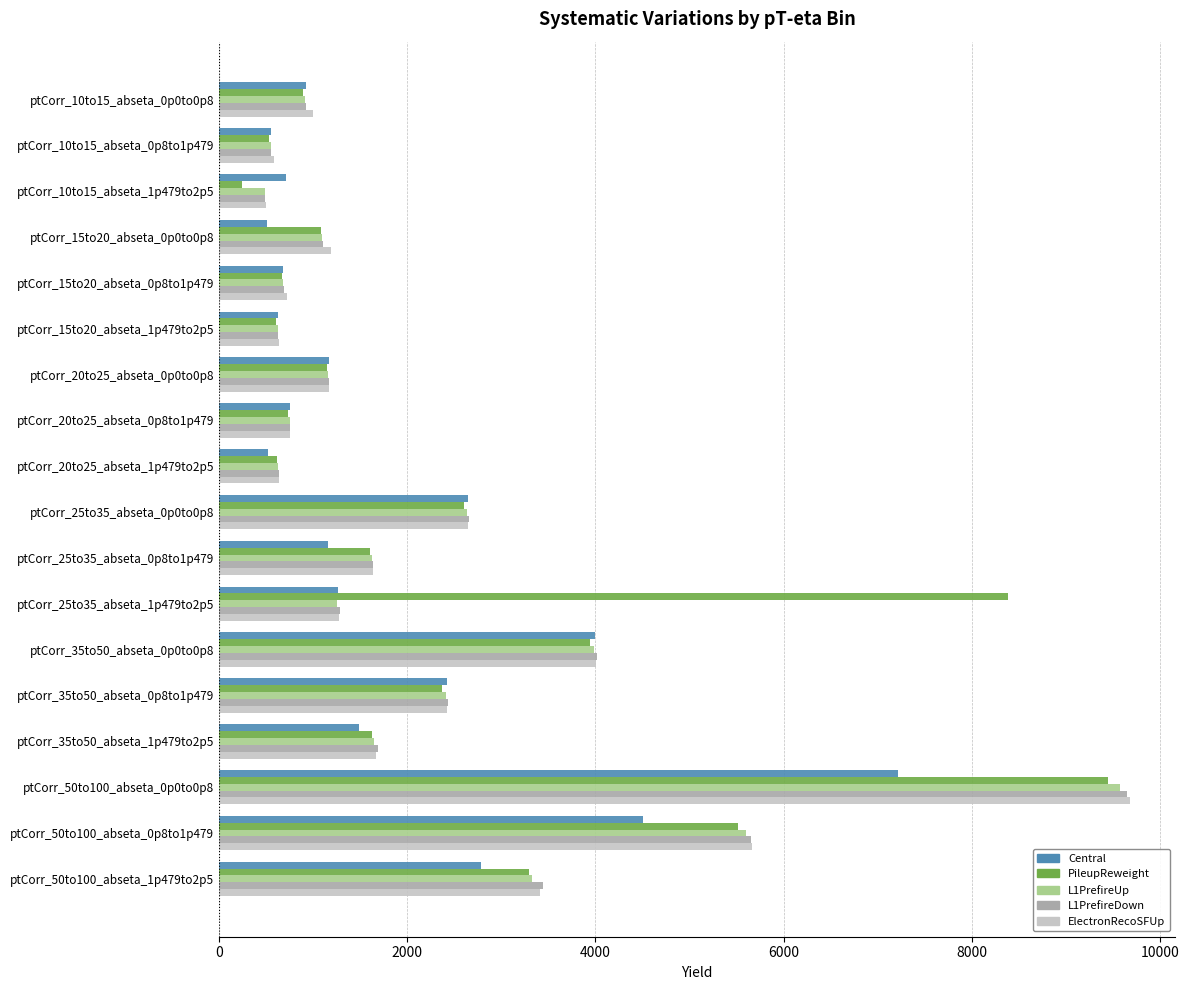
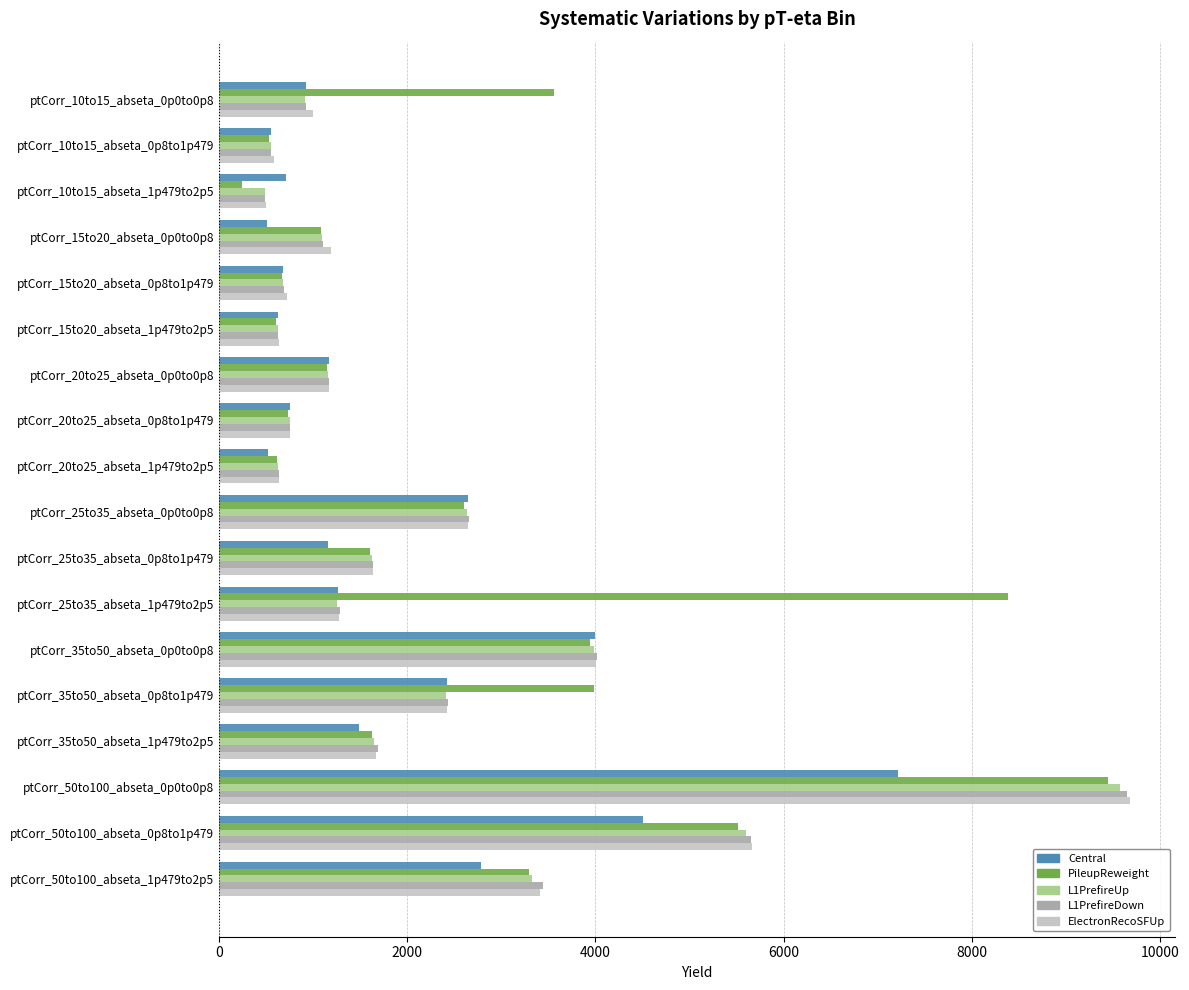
  {
    "Central": {
      "ptCorr_10to15_abseta_0p0to0p8": 900,
      "ptCorr_10to15_abseta_0p8to1p479": 600,
      "ptCorr_10to15_abseta_1p479to2p5": 700,
      "ptCorr_15to20_abseta_0p0to0p8": 500,
      "ptCorr_15to20_abseta_0p8to1p479": 700,
      "ptCorr_15to20_abseta_1p479to2p5": 600,
      "ptCorr_20to25_abseta_0p0to0p8": 1200,
      "ptCorr_20to25_abseta_0p8to1p479": 800,
      "ptCorr_20to25_abseta_1p479to2p5": 500,
      "ptCorr_25to35_abseta_0p0to0p8": 2600,
      "ptCorr_25to35_abseta_0p8to1p479": 1200,
      "ptCorr_25to35_abseta_1p479to2p5": 1300,
      "ptCorr_35to50_abseta_0p0to0p8": 4000,
      "ptCorr_35to50_abseta_0p8to1p479": 2400,
      "ptCorr_35to50_abseta_1p479to2p5": 1500,
      "ptCorr_50to100_abseta_0p0to0p8": 7200,
      "ptCorr_50to100_abseta_0p8to1p479": 4500,
      "ptCorr_50to100_abseta_1p479to2p5": 2800
    },
    "PileupReweight": {
-     "ptCorr_10to15_abseta_0p0to0p8": 900,
+     "ptCorr_10to15_abseta_0p0to0p8": 3600,
      "ptCorr_10to15_abseta_0p8to1p479": 500,
      "ptCorr_10to15_abseta_1p479to2p5": 200,
      "ptCorr_15to20_abseta_0p0to0p8": 1100,
      "ptCorr_15to20_abseta_0p8to1p479": 700,
      "ptCorr_15to20_abseta_1p479to2p5": 600,
      "ptCorr_20to25_abseta_0p0to0p8": 1100,
      "ptCorr_20to25_abseta_0p8to1p479": 700,
      "ptCorr_20to25_abseta_1p479to2p5": 600,
      "ptCorr_25to35_abseta_0p0to0p8": 2600,
      "ptCorr_25to35_abseta_0p8to1p479": 1600,
      "ptCorr_25to35_abseta_1p479to2p5": 8400,
      "ptCorr_35to50_abseta_0p0to0p8": 3900,
-     "ptCorr_35to50_abseta_0p8to1p479": 2400,
+     "ptCorr_35to50_abseta_0p8to1p479": 4000,
      "ptCorr_35to50_abseta_1p479to2p5": 1600,
      "ptCorr_50to100_abseta_0p0to0p8": 9400,
      "ptCorr_50to100_abseta_0p8to1p479": 5500,
      "ptCorr_50to100_abseta_1p479to2p5": 3300
    }
  }
